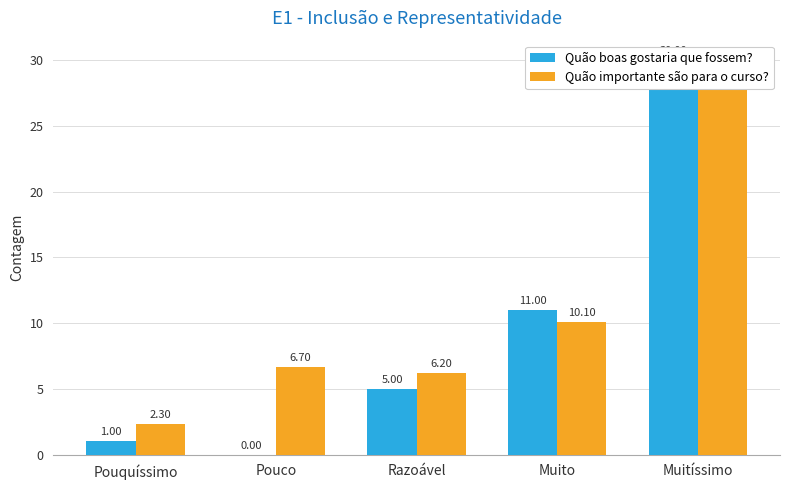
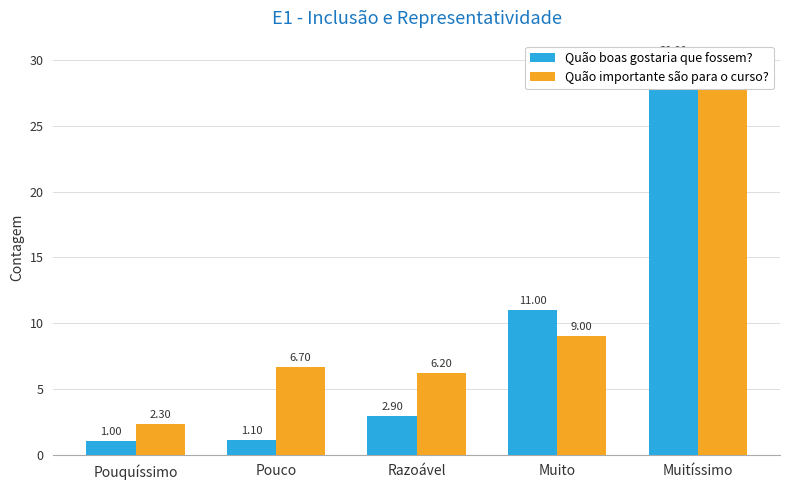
  {
    "Quão boas gostaria que fossem?": {
      "Pouquíssimo": 1.00,
-     "Pouco": 0.00,
-     "Razoável": 5.00,
+     "Pouco": 1.10,
+     "Razoável": 2.90,
      "Muito": 11.00
    },
    "Quão importante são para o curso?": {
      "Pouquíssimo": 2.30,
      "Pouco": 6.70,
      "Razoável": 6.20,
-     "Muito": 10.10
+     "Muito": 9.00
    }
  }
